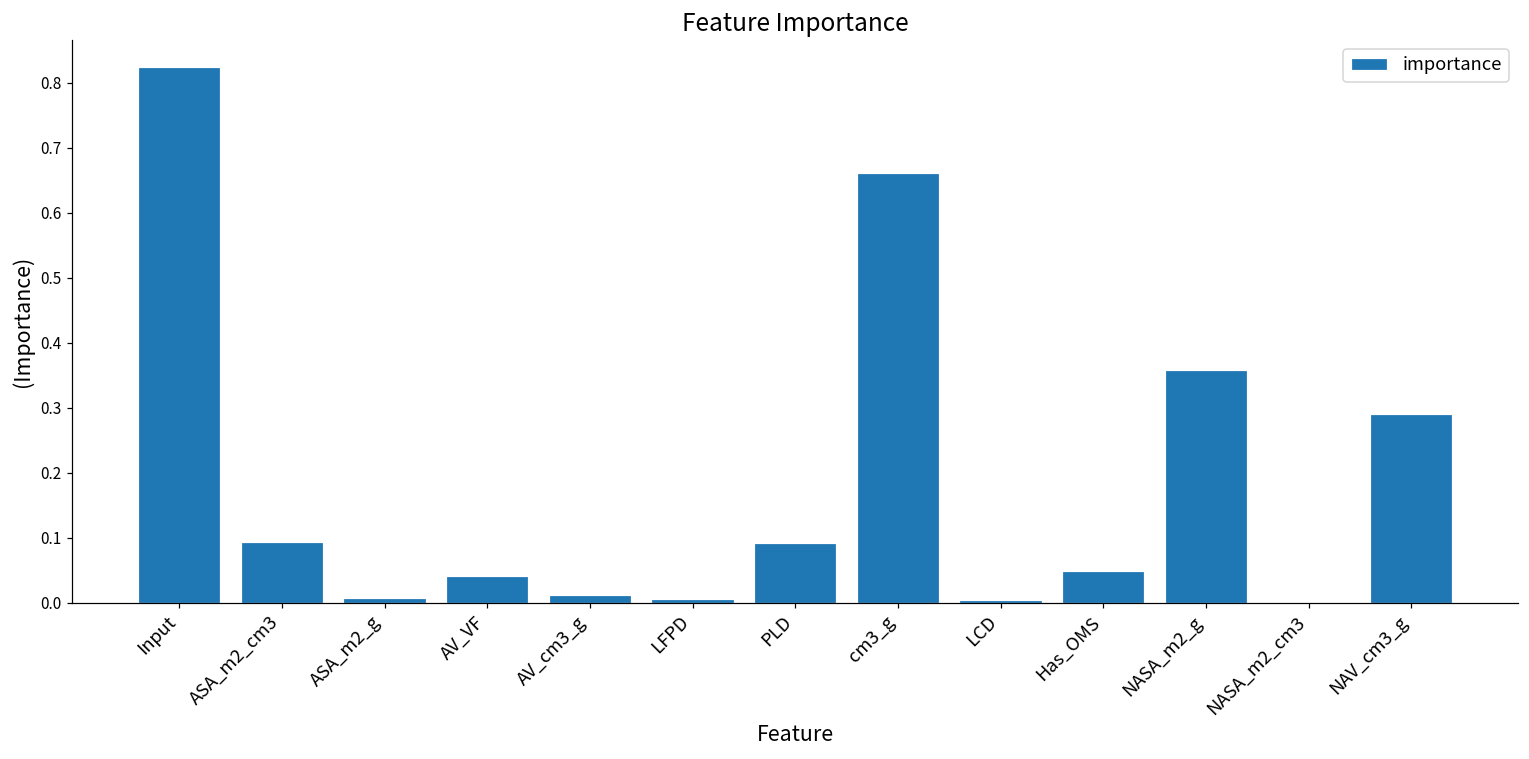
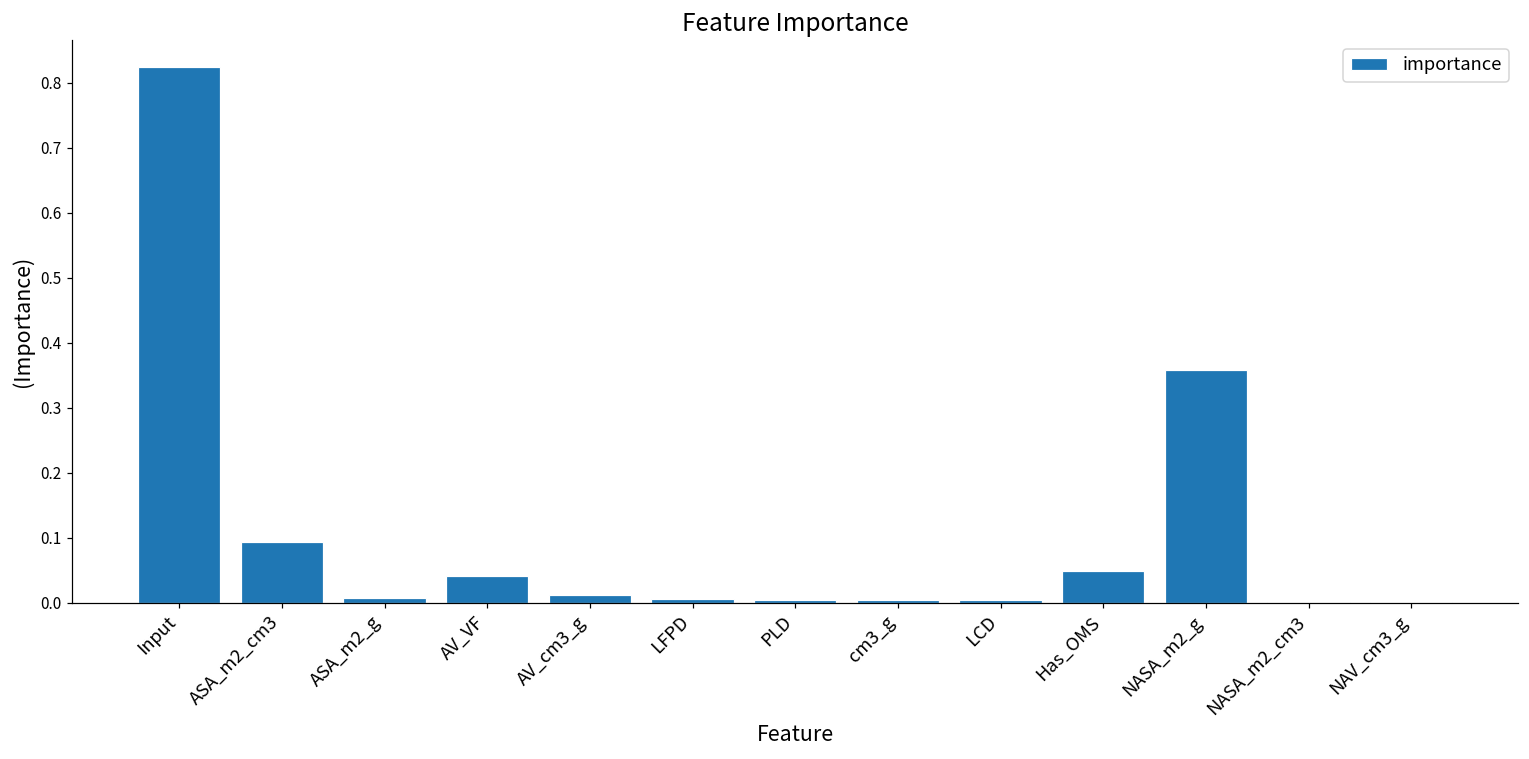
  {
    "Input": 0.82,
    "ASA_m2_cm3": 0.09,
    "ASA_m2_g": 0.01,
    "AV_VF": 0.04,
    "AV_cm3_g": 0.01,
    "LFPD": 0.01,
-   "PLD": 0.09,
-   "cm3_g": 0.66,
+   "PLD": 0.00,
+   "cm3_g": 0.00,
    "Has_OMS": 0.05,
    "NASA_m2_g": 0.36,
-   "NAV_cm3_g": 0.29
+   "NAV_cm3_g": 0.00
  }
